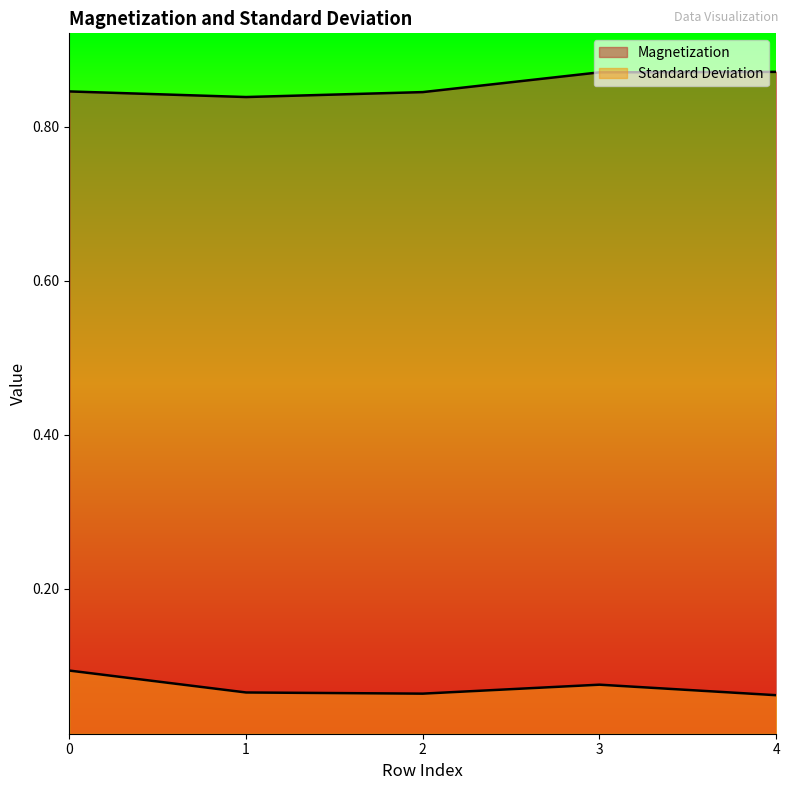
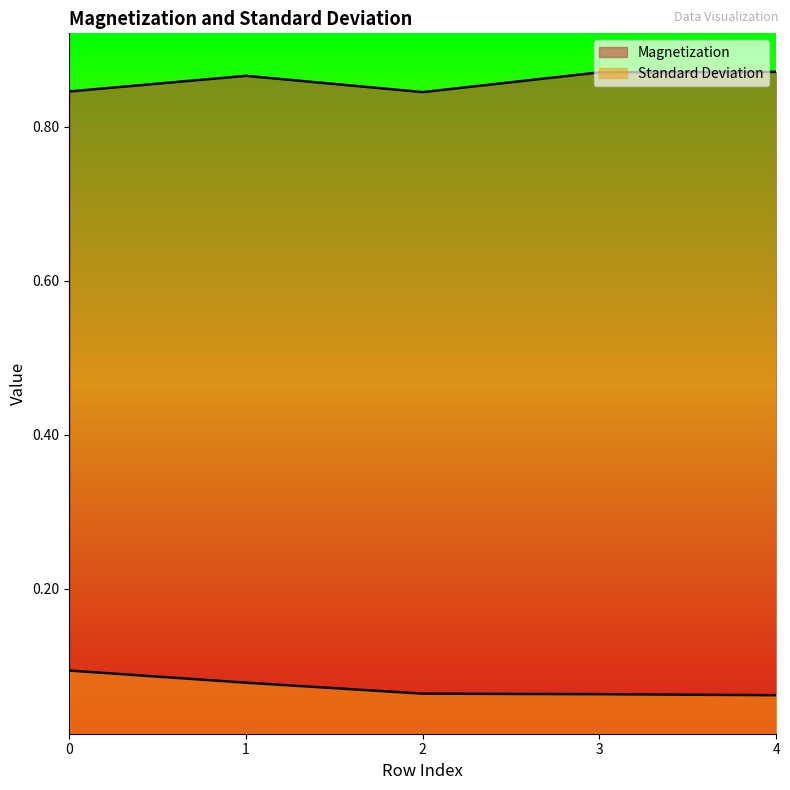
  {
    "Magnetization": {
      "0": 0.85,
-     "1": 0.84,
+     "1": 0.87,
      "2": 0.84,
      "4": 0.87
    },
    "Standard Deviation": {
      "0": 0.09,
-     "1": 0.07,
+     "1": 0.08,
      "2": 0.06,
-     "3": 0.08,
+     "3": 0.06,
      "4": 0.06
    }
  }
